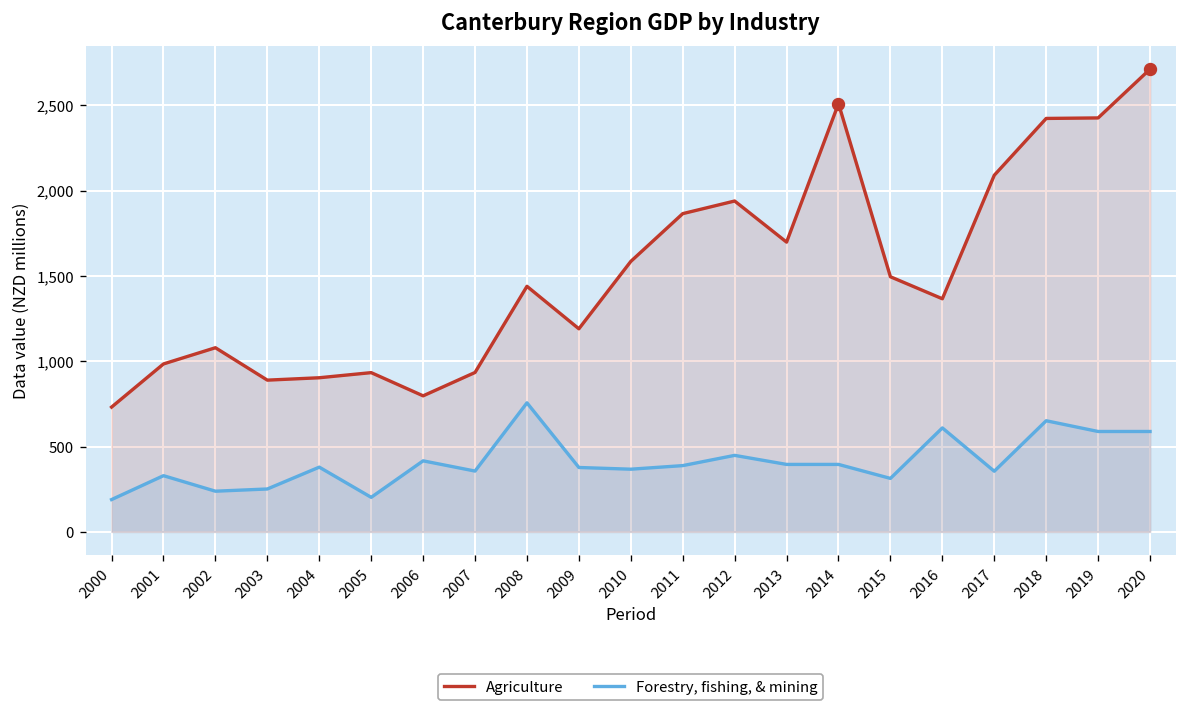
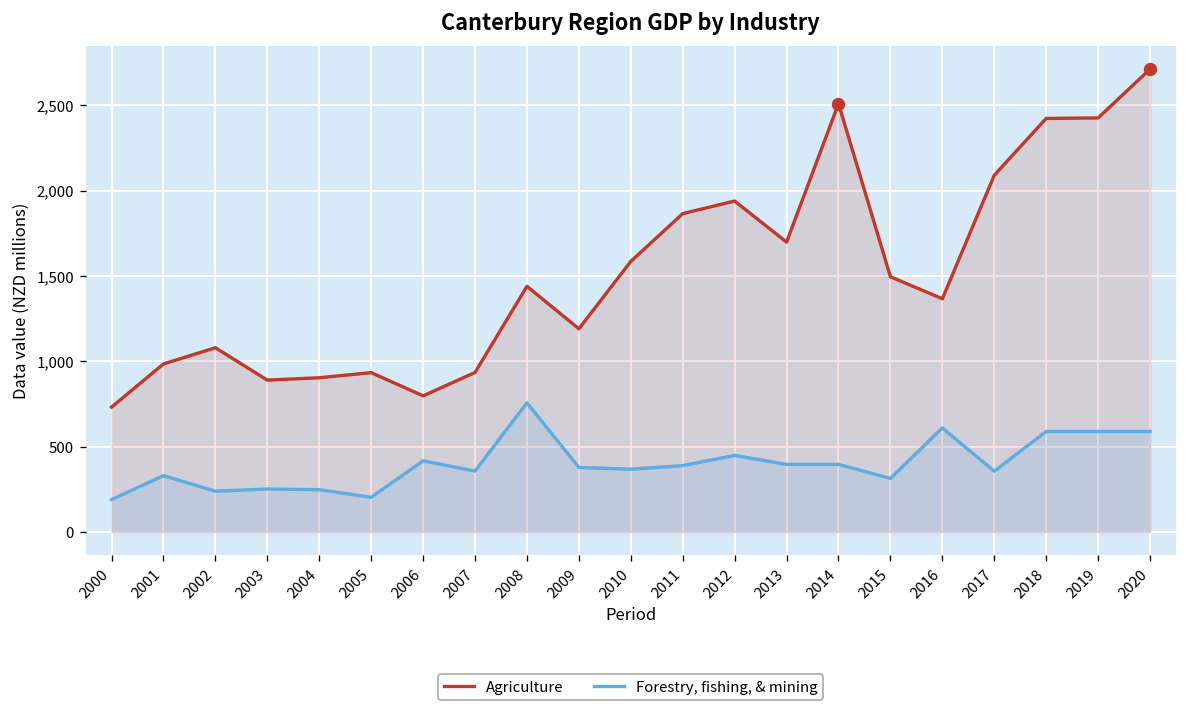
  {
    "Forestry, fishing, & mining": {
      "2000": 190,
      "2001": 330,
      "2002": 240,
      "2003": 250,
-     "2004": 380,
+     "2004": 250,
      "2005": 200,
      "2006": 420,
      "2007": 360,
      "2008": 760,
      "2009": 380,
      "2010": 370,
      "2011": 390,
      "2012": 450,
      "2013": 400,
      "2014": 400,
      "2015": 310,
      "2016": 610,
      "2017": 360,
-     "2018": 650,
+     "2018": 590,
      "2019": 590,
      "2020": 590
    }
  }
